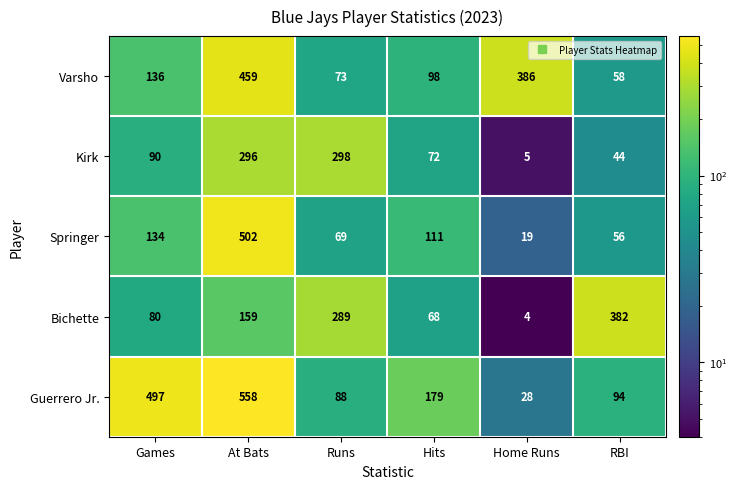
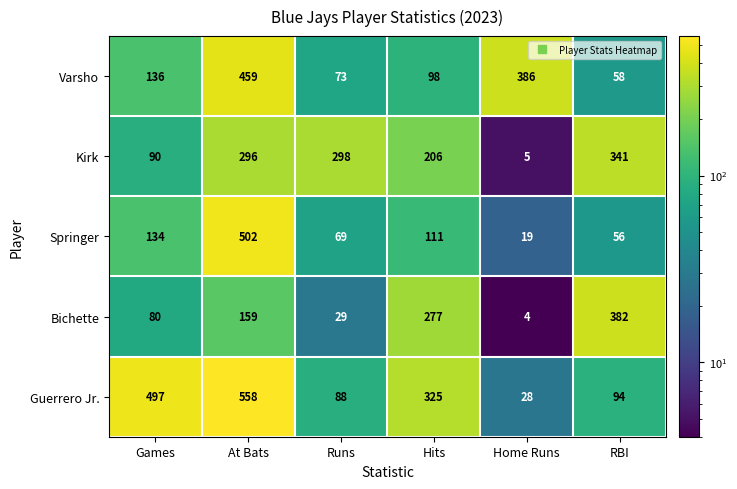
  {
    "Varsho": {
      "Games": 136,
      "At Bats": 459,
      "Runs": 73,
      "Hits": 98,
      "Home Runs": 386,
      "RBI": 58
    },
    "Kirk": {
      "Games": 90,
      "At Bats": 296,
      "Runs": 298,
-     "Hits": 72,
+     "Hits": 206,
      "Home Runs": 5,
-     "RBI": 44
+     "RBI": 341
    },
    "Springer": {
      "Games": 134,
      "At Bats": 502,
      "Runs": 69,
      "Hits": 111,
      "Home Runs": 19,
      "RBI": 56
    },
    "Bichette": {
      "Games": 80,
      "At Bats": 159,
-     "Runs": 289,
-     "Hits": 68,
+     "Runs": 29,
+     "Hits": 277,
      "Home Runs": 4,
      "RBI": 382
    },
    "Guerrero Jr.": {
      "Games": 497,
      "At Bats": 558,
      "Runs": 88,
-     "Hits": 179,
+     "Hits": 325,
      "Home Runs": 28,
      "RBI": 94
    }
  }
